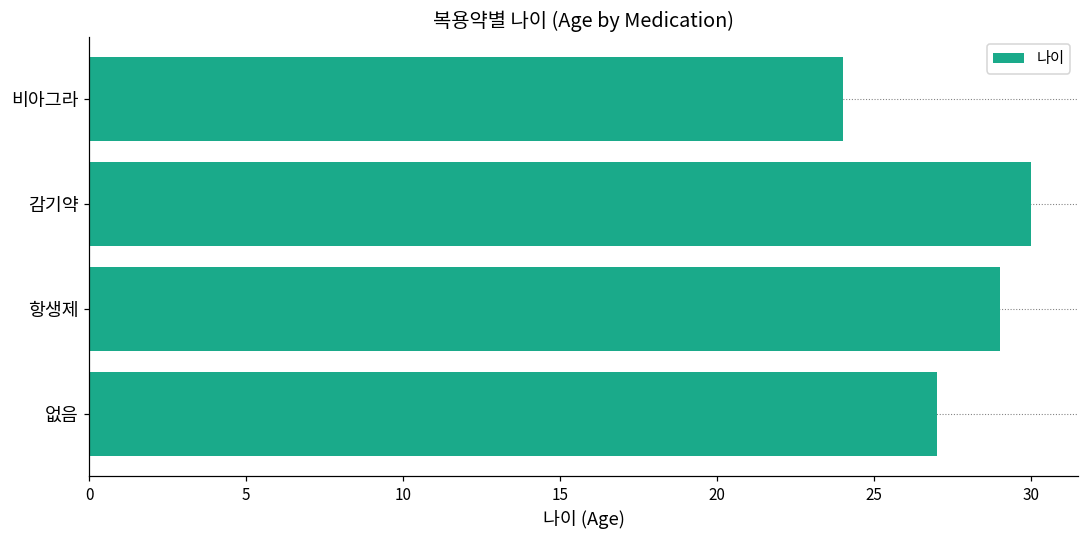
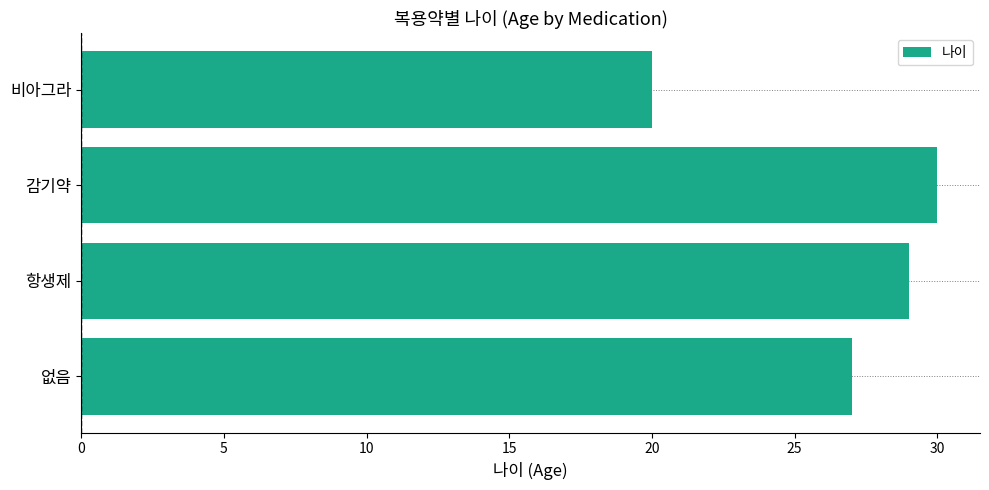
  {
-   "비아그라": 24,
+   "비아그라": 20,
    "감기약": 30,
    "항생제": 29,
    "없음": 27
  }
